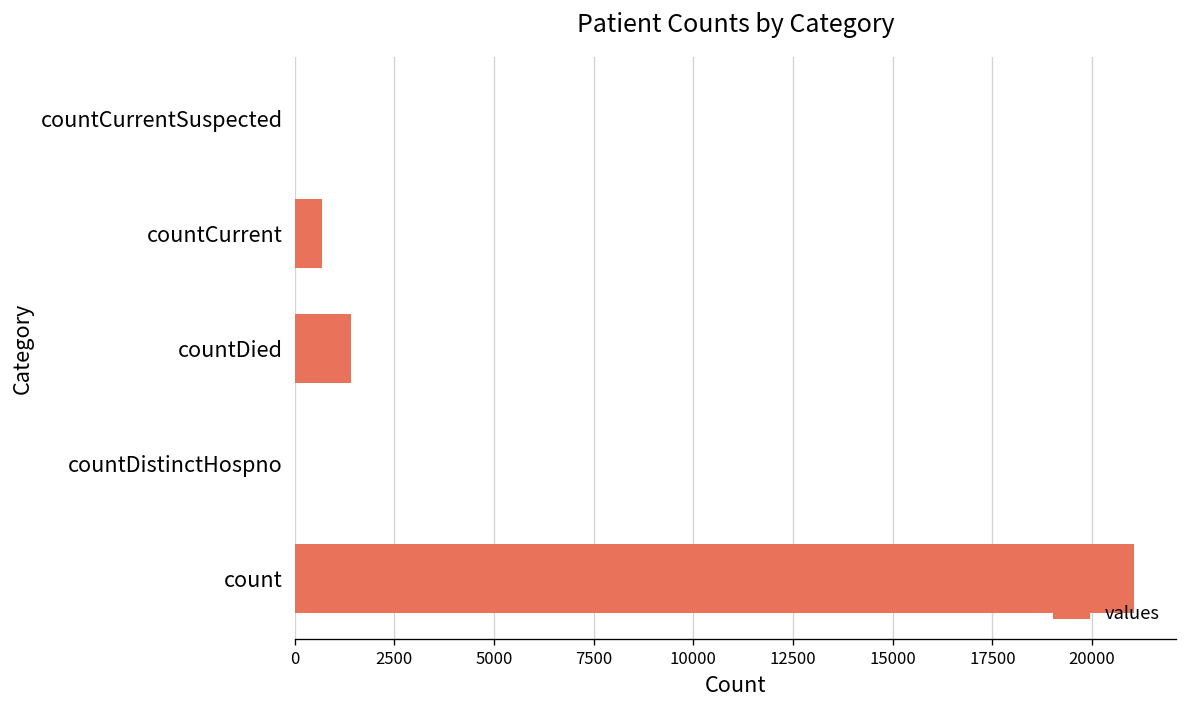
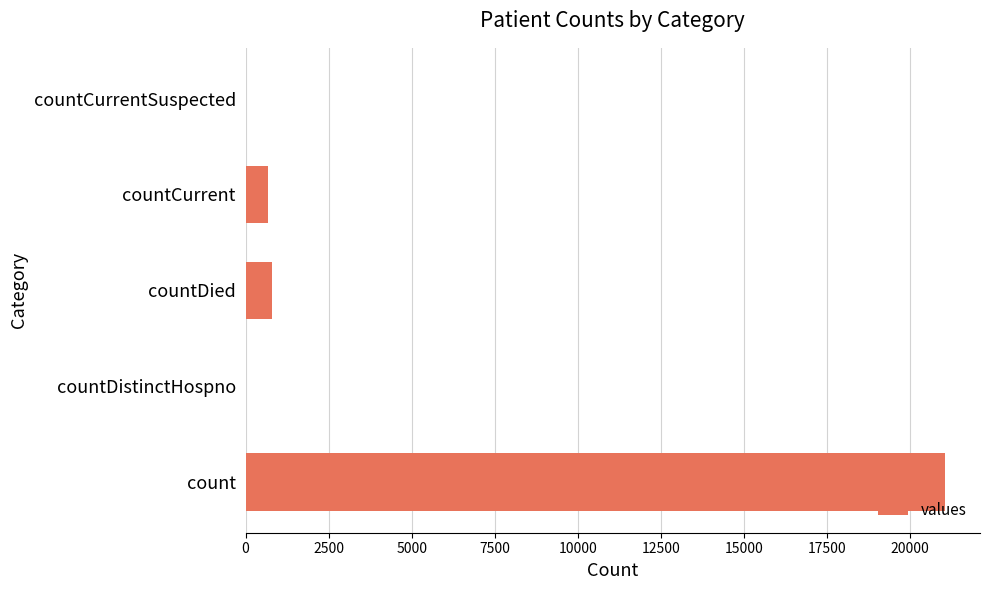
  {
    "countCurrentSuspected": 0,
    "countCurrent": 700,
-   "countDied": 1400,
+   "countDied": 800,
    "countDistinctHospno": 0,
    "count": 21100
  }
